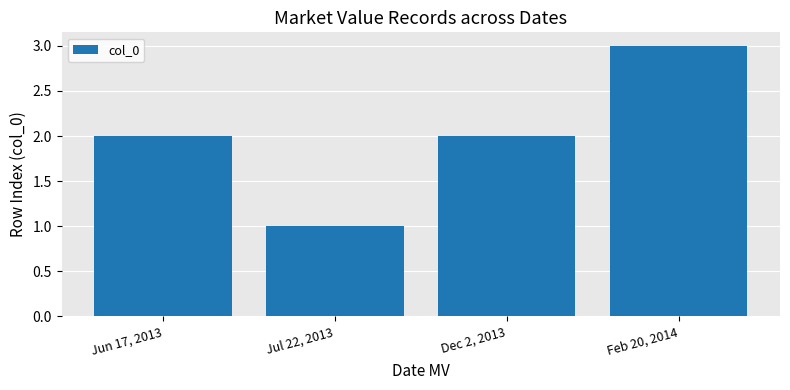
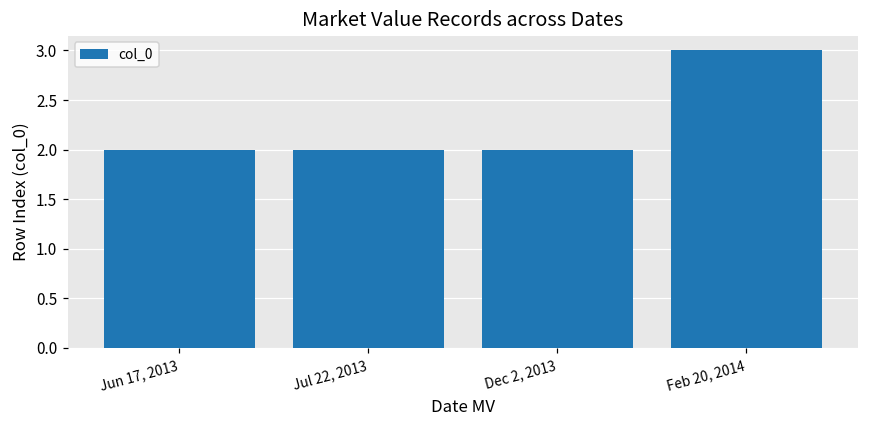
  {
    "Jun 17, 2013": 2,
-   "Jul 22, 2013": 1,
+   "Jul 22, 2013": 2,
    "Dec 2, 2013": 2,
    "Feb 20, 2014": 3
  }
